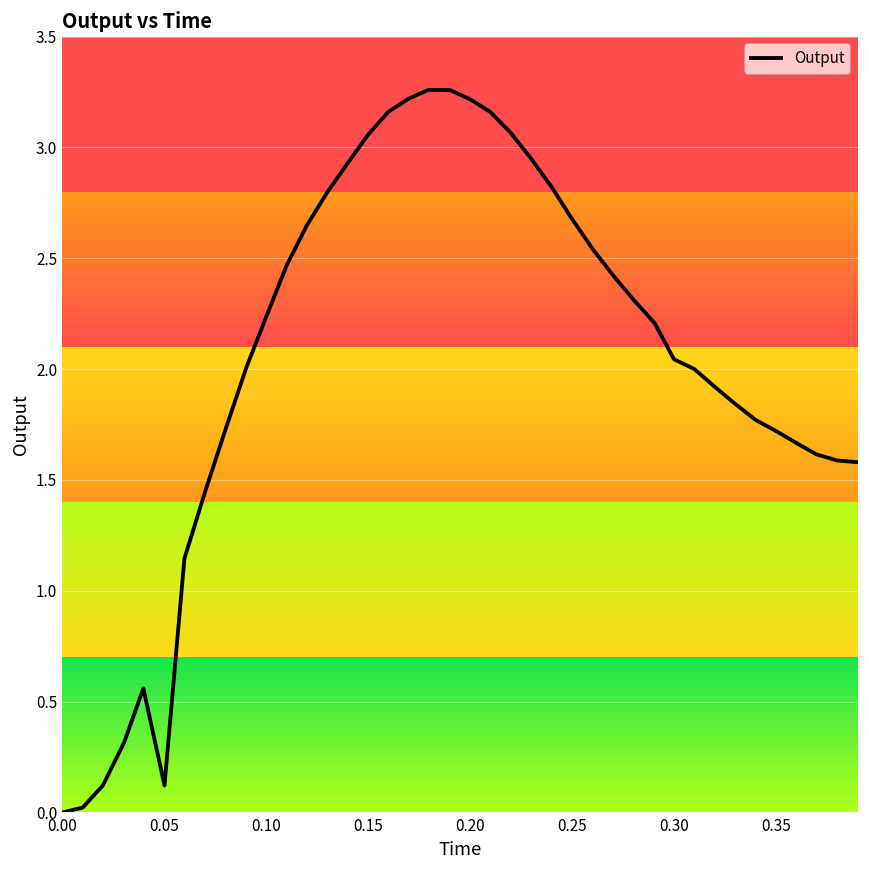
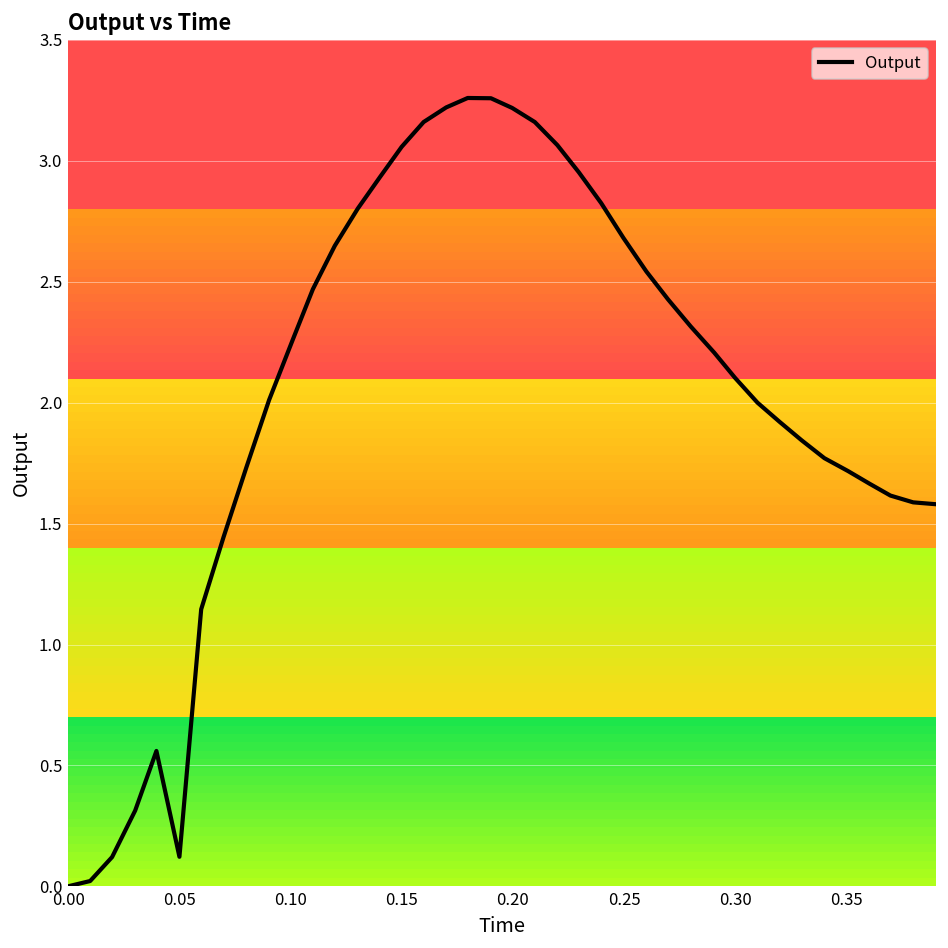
  {
    "0.00": 0.00,
    "0.05": 0.12,
    "0.15": 3.06,
-   "0.30": 2.04
+   "0.30": 2.10
  }
